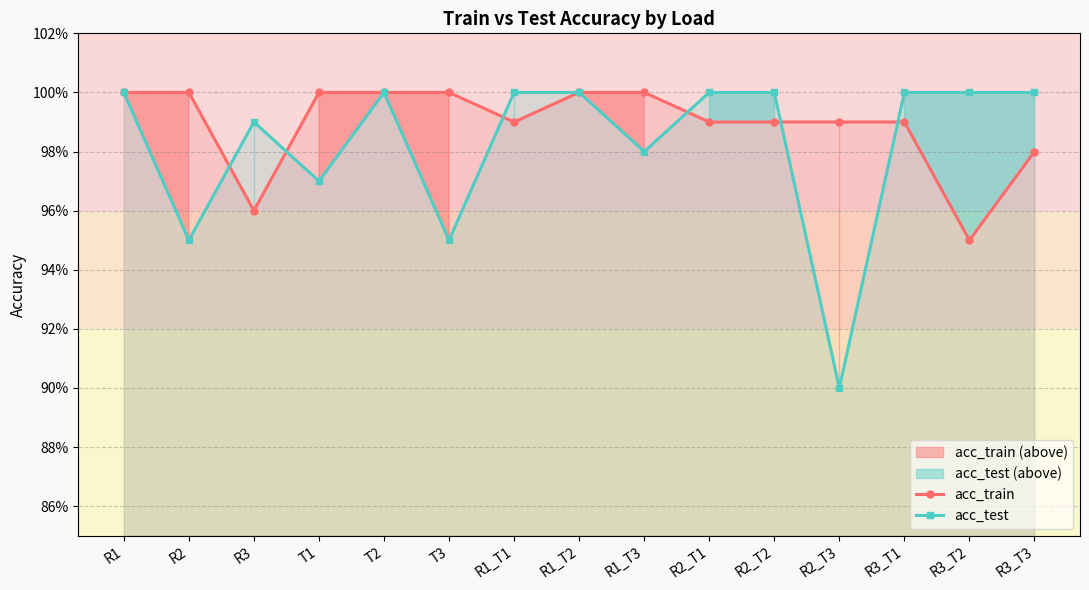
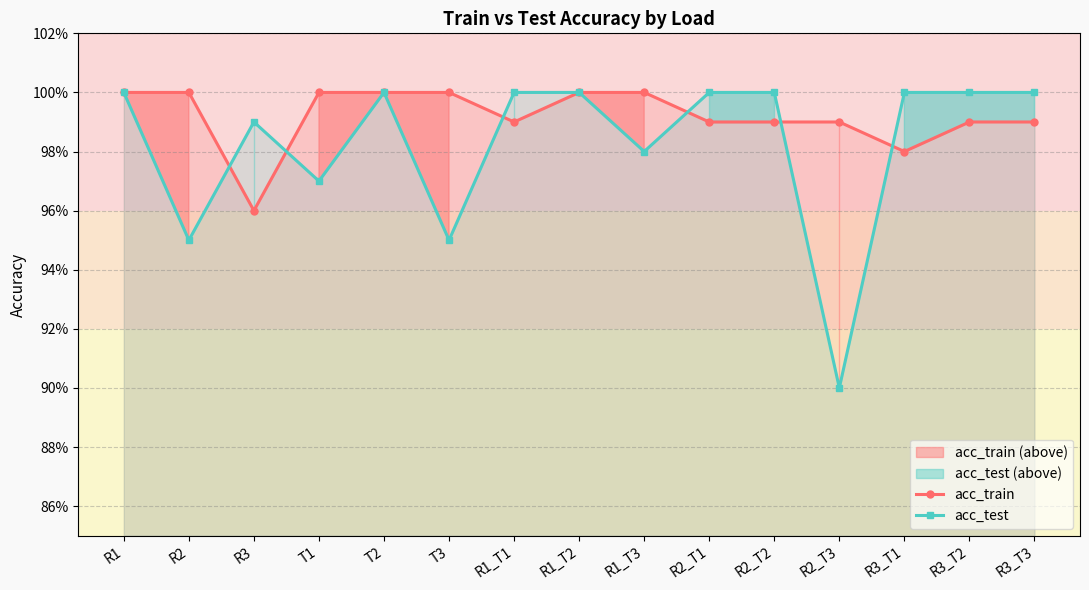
  {
    "acc_train": {
      "R2": "100.0%",
      "R3": "96.0%",
      "T1": "100.0%",
      "T3": "100.0%",
      "R1_T1": "99.0%",
      "R1_T3": "100.0%",
      "R2_T1": "99.0%",
      "R2_T2": "99.0%",
      "R2_T3": "99.0%",
-     "R3_T1": "99.0%",
-     "R3_T2": "95.0%",
-     "R3_T3": "98.0%"
+     "R3_T1": "98.0%",
+     "R3_T2": "99.0%",
+     "R3_T3": "99.0%"
    },
    "acc_test": {
      "R2": "95.0%",
      "R3": "99.0%",
      "T1": "97.0%",
      "T3": "95.0%",
      "R1_T1": "100.0%",
      "R1_T3": "98.0%",
      "R2_T1": "100.0%",
      "R2_T2": "100.0%",
      "R2_T3": "90.0%",
      "R3_T1": "100.0%",
      "R3_T2": "100.0%",
      "R3_T3": "100.0%"
    }
  }
